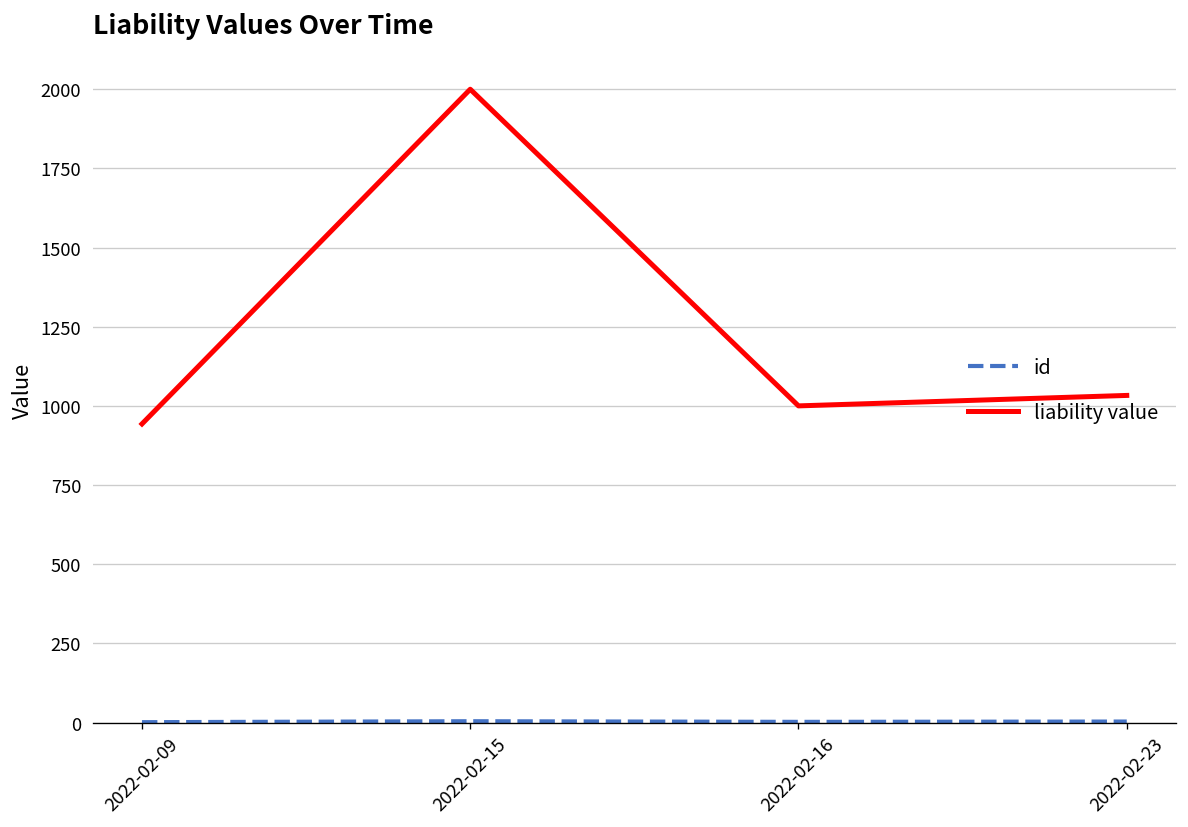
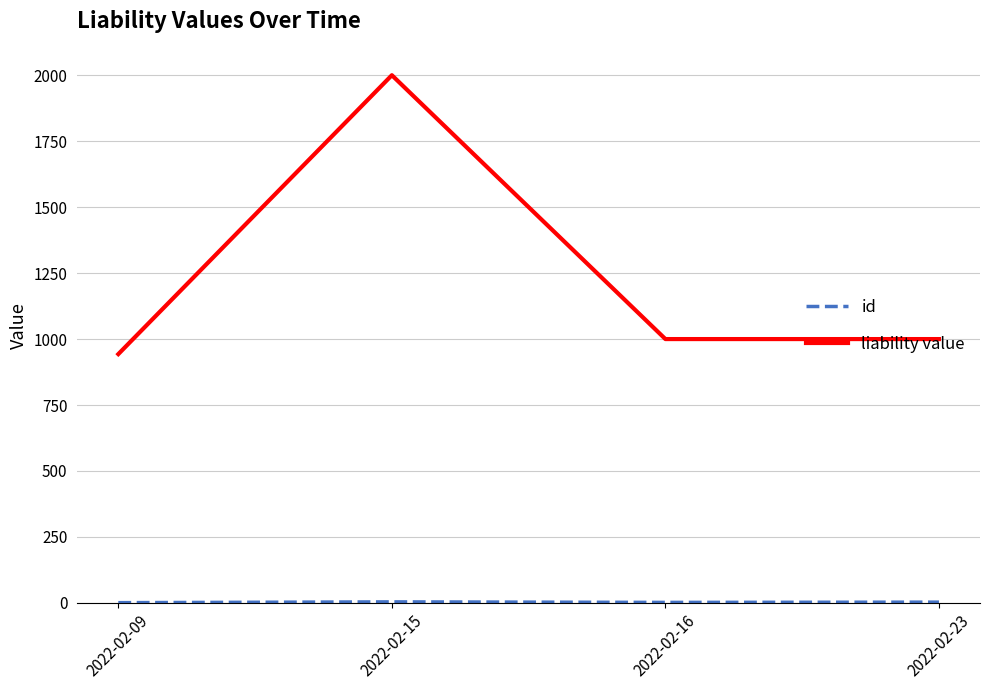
  {
    "id": {
      "2022-02-09": 0,
      "2022-02-15": 0,
      "2022-02-16": 0,
      "2022-02-23": 0
    },
    "liability value": {
      "2022-02-09": 940,
      "2022-02-15": 2000,
      "2022-02-16": 1000,
-     "2022-02-23": 1030
+     "2022-02-23": 1000
    }
  }
